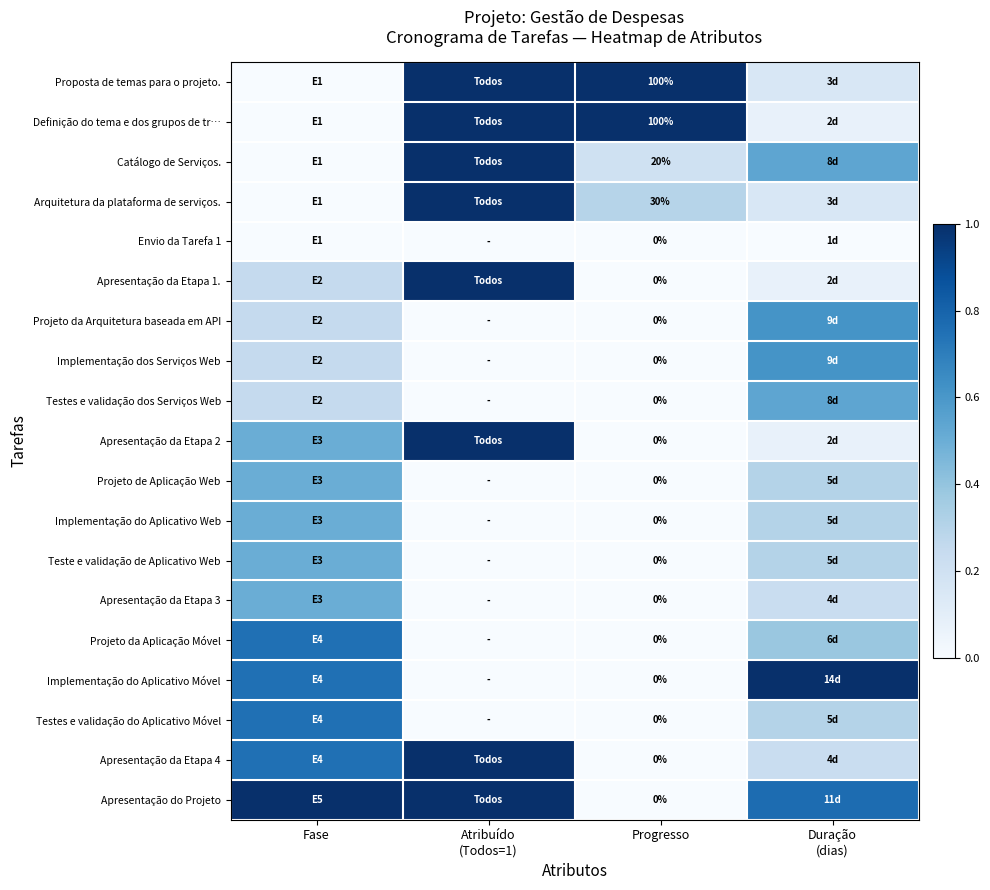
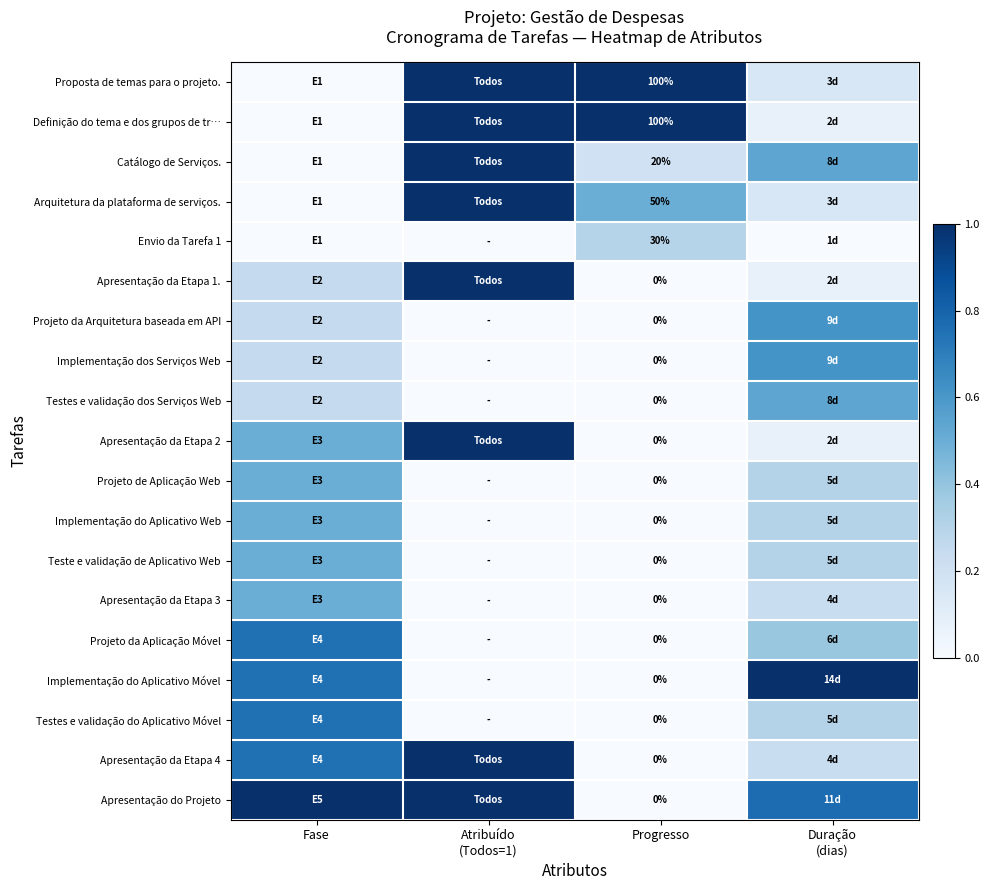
  {
    "Proposta de temas para o projeto.": {
      "Progresso": "100%",
      "Duração (dias)": "3d"
    },
    "Definição do tema e dos grupos de tr…": {
      "Progresso": "100%",
      "Duração (dias)": "2d"
    },
    "Catálogo de Serviços.": {
      "Progresso": "20%",
      "Duração (dias)": "8d"
    },
    "Arquitetura da plataforma de serviços.": {
-     "Progresso": "30%",
+     "Progresso": "50%",
      "Duração (dias)": "3d"
    },
    "Envio da Tarefa 1": {
-     "Progresso": "0%",
+     "Progresso": "30%",
      "Duração (dias)": "1d"
    },
    "Apresentação da Etapa 1.": {
      "Progresso": "0%",
      "Duração (dias)": "2d"
    },
    "Projeto da Arquitetura baseada em API": {
      "Progresso": "0%",
      "Duração (dias)": "9d"
    },
    "Implementação dos Serviços Web": {
      "Progresso": "0%",
      "Duração (dias)": "9d"
    },
    "Testes e validação dos Serviços Web": {
      "Progresso": "0%",
      "Duração (dias)": "8d"
    },
    "Apresentação da Etapa 2": {
      "Progresso": "0%",
      "Duração (dias)": "2d"
    },
    "Projeto de Aplicação Web": {
      "Progresso": "0%",
      "Duração (dias)": "5d"
    },
    "Implementação do Aplicativo Web": {
      "Progresso": "0%",
      "Duração (dias)": "5d"
    },
    "Teste e validação de Aplicativo Web": {
      "Progresso": "0%",
      "Duração (dias)": "5d"
    },
    "Apresentação da Etapa 3": {
      "Progresso": "0%",
      "Duração (dias)": "4d"
    },
    "Projeto da Aplicação Móvel": {
      "Progresso": "0%",
      "Duração (dias)": "6d"
    },
    "Implementação do Aplicativo Móvel": {
      "Progresso": "0%",
      "Duração (dias)": "14d"
    },
    "Testes e validação do Aplicativo Móvel": {
      "Progresso": "0%",
      "Duração (dias)": "5d"
    },
    "Apresentação da Etapa 4": {
      "Progresso": "0%",
      "Duração (dias)": "4d"
    },
    "Apresentação do Projeto": {
      "Progresso": "0%",
      "Duração (dias)": "11d"
    }
  }
